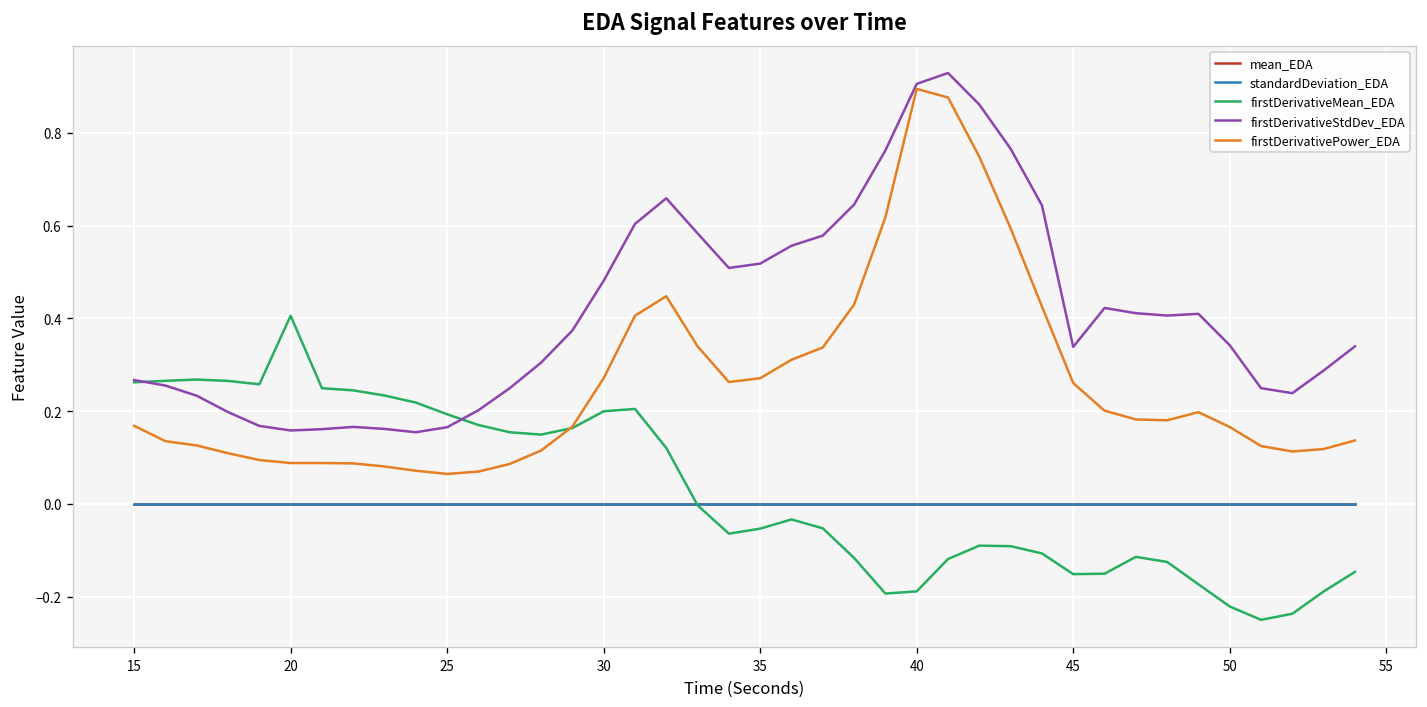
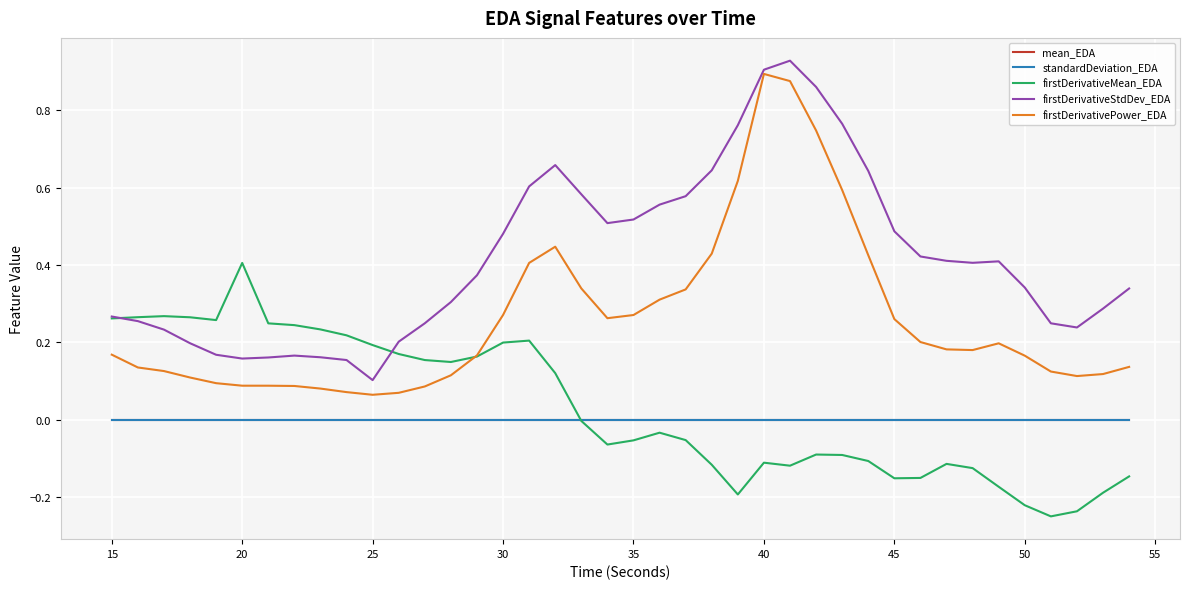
  {
    "standardDeviation_EDA": {
      "15": 0.00,
      "20": 0.00,
      "25": 0.00,
      "30": 0.00,
      "35": 0.00,
      "40": 0.00,
      "45": 0.00,
      "50": 0.00
    },
    "firstDerivativeMean_EDA": {
      "20": 0.41,
      "25": 0.19,
      "30": 0.20,
      "35": -0.05,
-     "40": -0.19,
+     "40": -0.11,
      "45": -0.15,
      "50": -0.22
    },
    "firstDerivativeStdDev_EDA": {
      "20": 0.16,
-     "25": 0.17,
+     "25": 0.10,
      "30": 0.48,
      "35": 0.52,
      "40": 0.91,
-     "45": 0.34,
+     "45": 0.49,
      "50": 0.34
    },
    "firstDerivativePower_EDA": {
      "15": 0.17,
      "20": 0.09,
      "25": 0.06,
      "30": 0.27,
      "35": 0.27,
      "40": 0.89,
      "45": 0.26,
      "50": 0.17
    }
  }
